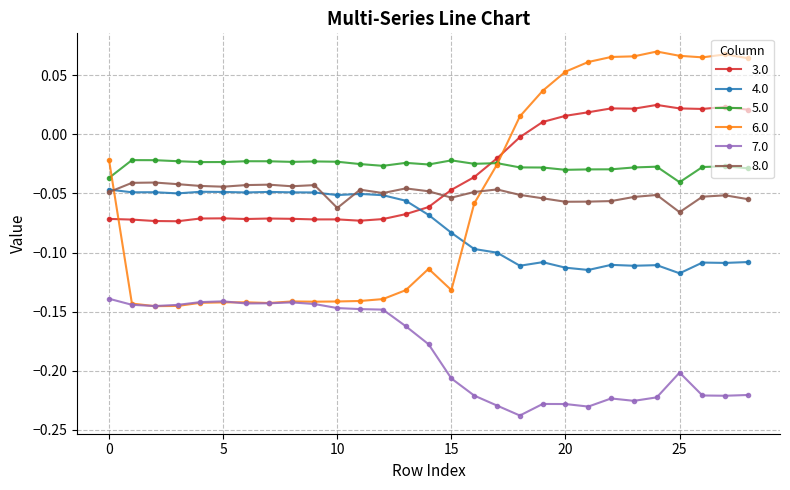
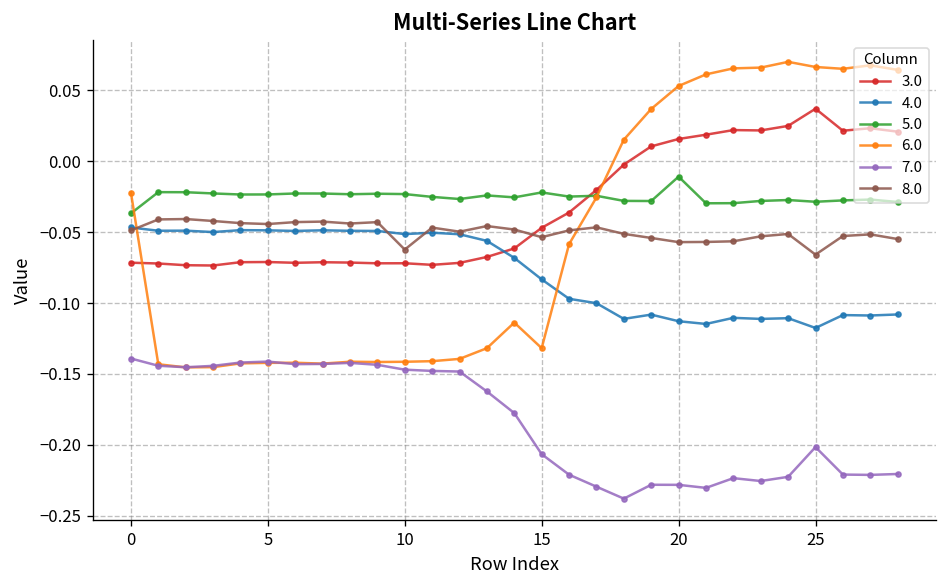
  {
    "3.0": {
      "0": -0.072,
      "5": -0.071,
      "10": -0.072,
      "15": -0.047,
      "20": 0.016,
-     "25": 0.022
+     "25": 0.037
    },
    "4.0": {
      "5": -0.049,
      "10": -0.051,
      "15": -0.083,
      "20": -0.113,
      "25": -0.118
    },
    "5.0": {
      "0": -0.037,
      "5": -0.023,
      "10": -0.023,
      "15": -0.022,
-     "20": -0.030,
-     "25": -0.040
+     "20": -0.011,
+     "25": -0.029
    },
    "6.0": {
      "0": -0.022,
      "10": -0.141,
      "15": -0.132,
      "20": 0.053,
      "25": 0.067
    },
    "7.0": {
      "0": -0.139,
      "10": -0.147,
      "15": -0.207,
      "20": -0.228,
      "25": -0.202
    },
    "8.0": {
      "5": -0.044,
      "10": -0.062,
      "15": -0.054,
      "20": -0.057,
      "25": -0.066
    }
  }
